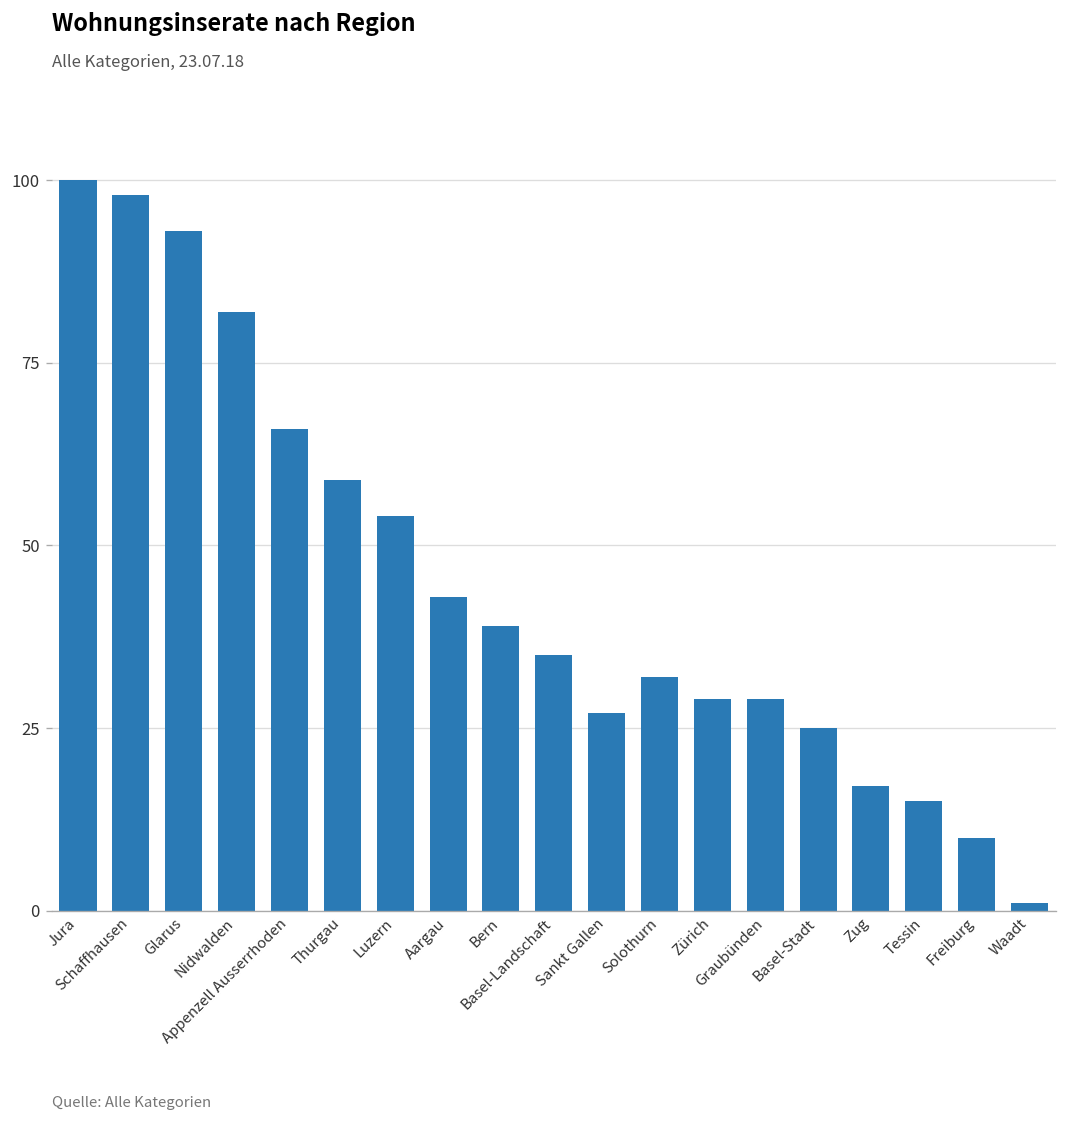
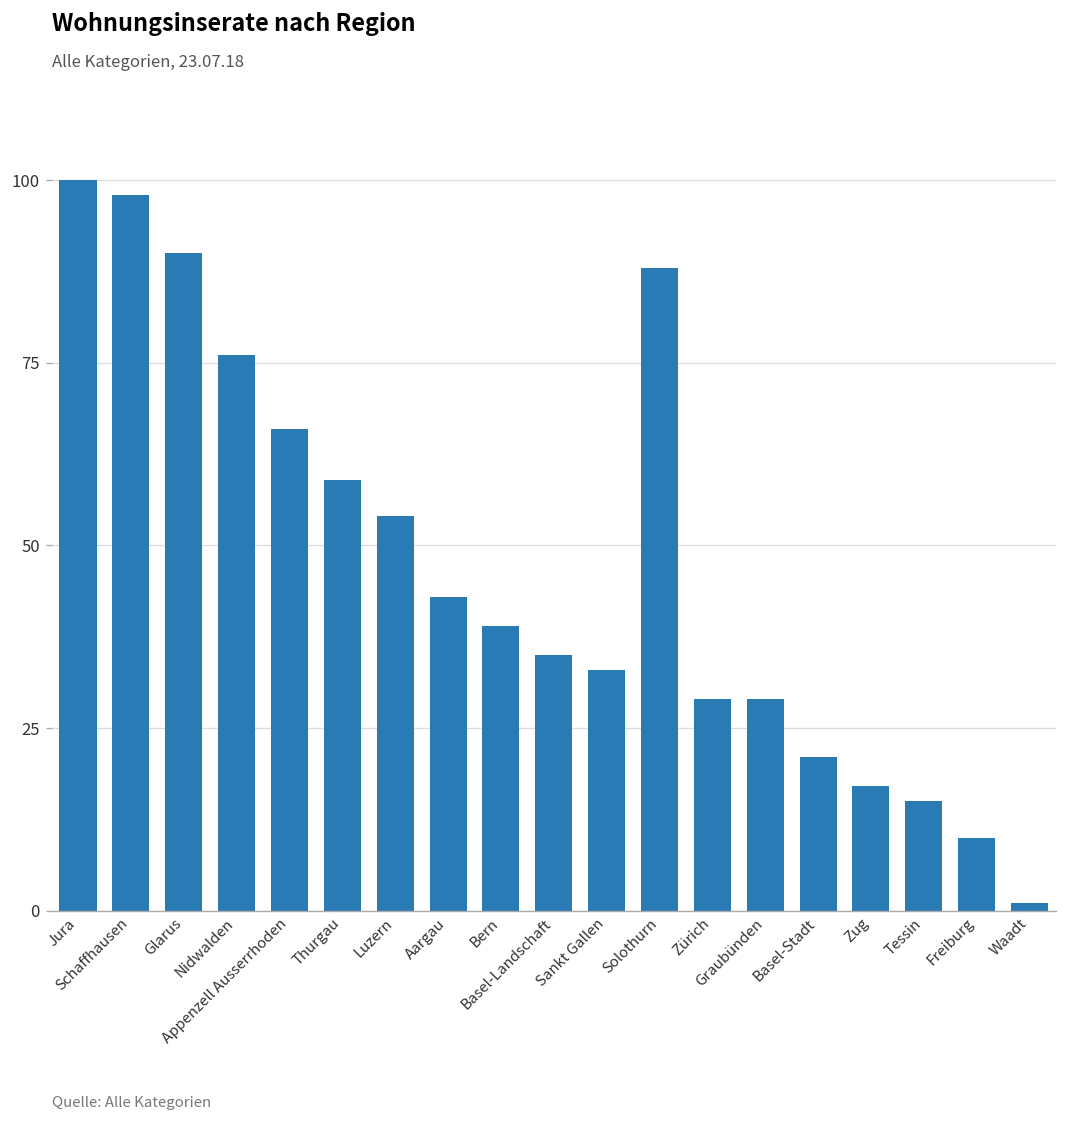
  {
    "Jura": 100,
    "Schaffhausen": 98,
-   "Glarus": 93,
-   "Nidwalden": 82,
+   "Glarus": 90,
+   "Nidwalden": 76,
    "Appenzell Ausserrhoden": 66,
    "Thurgau": 59,
    "Luzern": 54,
    "Aargau": 43,
    "Bern": 39,
    "Basel-Landschaft": 35,
-   "Sankt Gallen": 27,
-   "Solothurn": 32,
+   "Sankt Gallen": 33,
+   "Solothurn": 88,
    "Zürich": 29,
    "Graubünden": 29,
-   "Basel-Stadt": 25,
+   "Basel-Stadt": 21,
    "Zug": 17,
    "Tessin": 15,
    "Freiburg": 10,
    "Waadt": 1
  }
